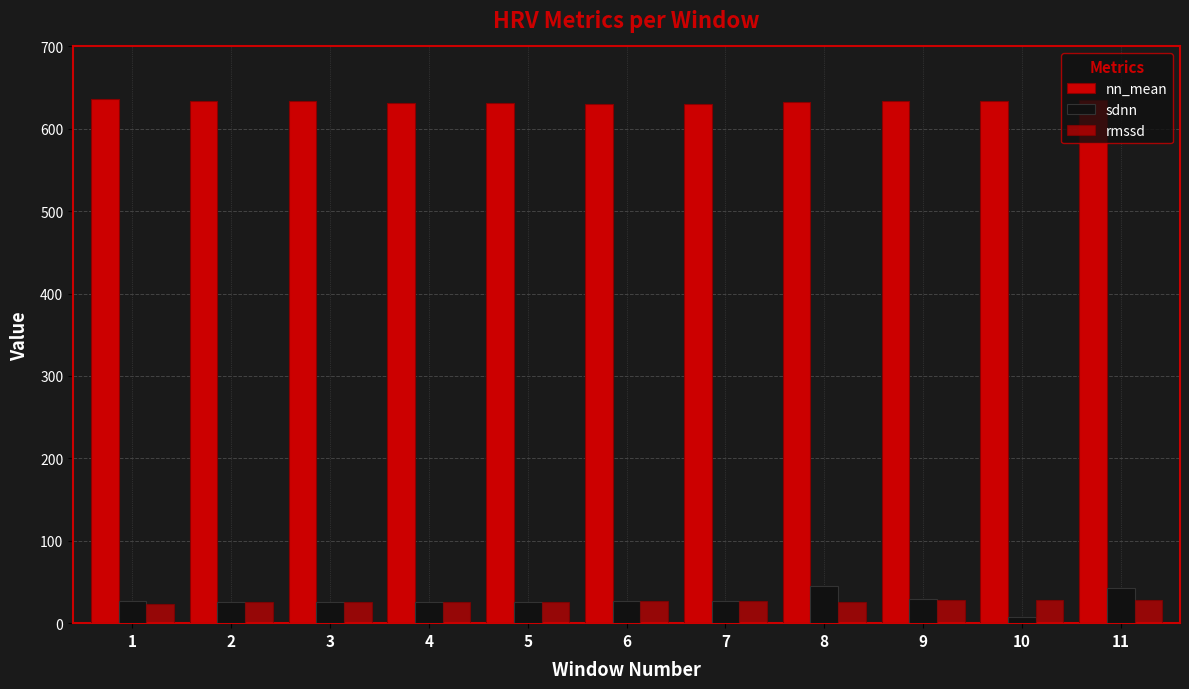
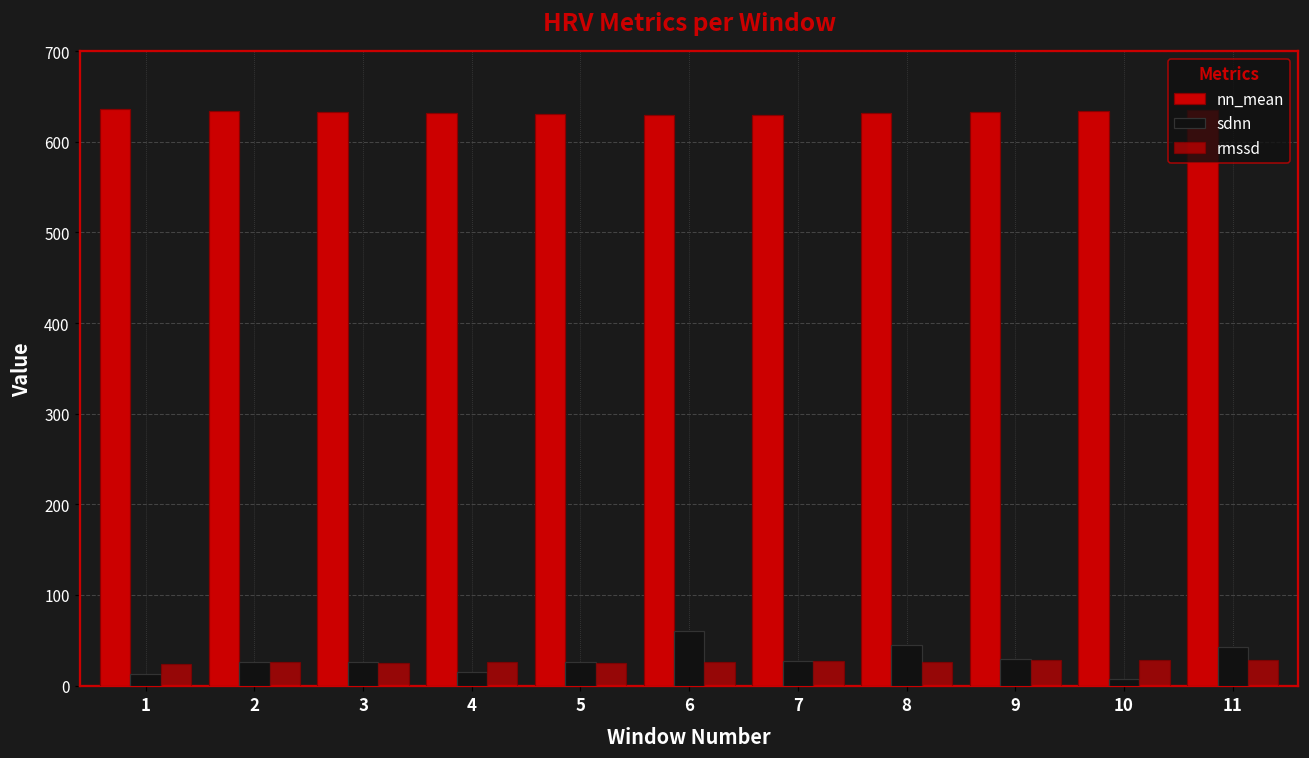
  {
    "sdnn": {
-     "1": 30,
+     "1": 10,
      "2": 30,
      "3": 30,
-     "4": 30,
+     "4": 20,
      "5": 30,
-     "6": 30,
+     "6": 60,
      "7": 30,
      "8": 50,
      "9": 30,
      "10": 10,
      "11": 40
    }
  }
